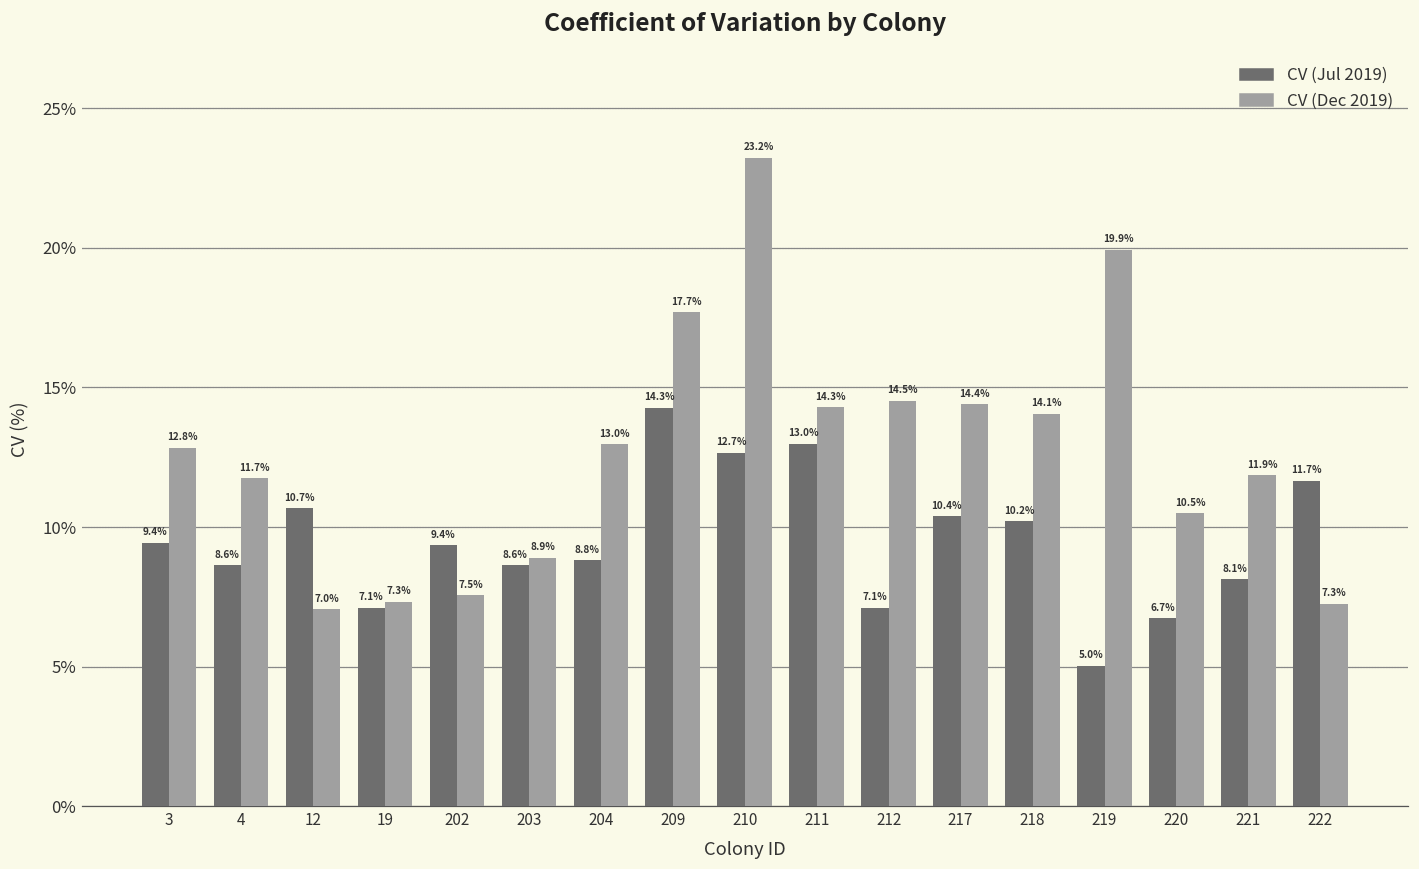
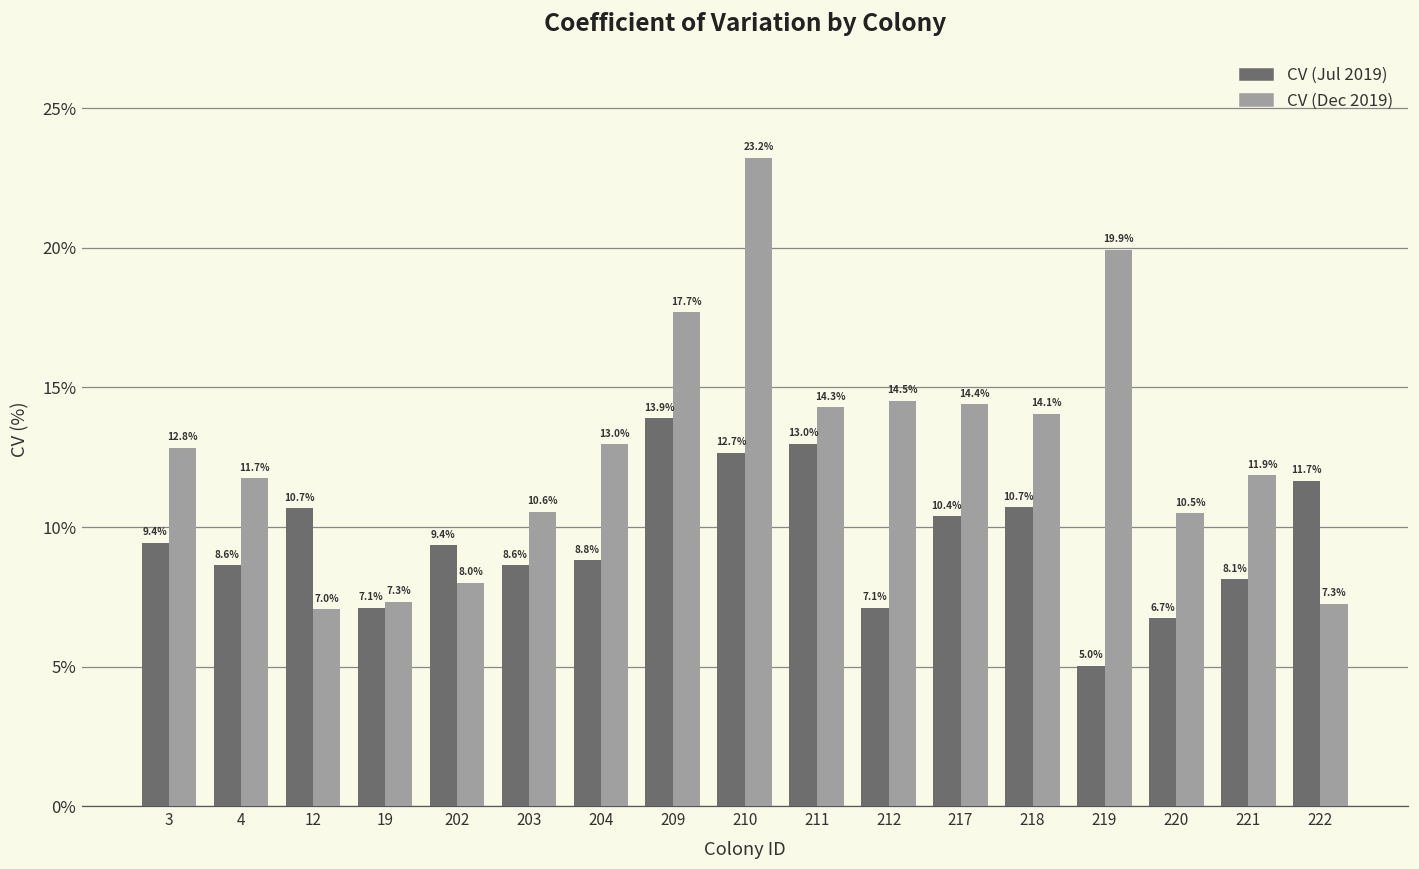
  {
    "CV (Jul 2019)": {
      "3": "9.4%",
      "4": "8.6%",
      "12": "10.7%",
      "19": "7.1%",
      "202": "9.4%",
      "203": "8.6%",
      "204": "8.8%",
-     "209": "14.3%",
+     "209": "13.9%",
      "210": "12.7%",
      "211": "13.0%",
      "212": "7.1%",
      "217": "10.4%",
-     "218": "10.2%",
+     "218": "10.7%",
      "219": "5.0%",
      "220": "6.7%",
      "221": "8.1%",
      "222": "11.7%"
    },
    "CV (Dec 2019)": {
      "3": "12.8%",
      "4": "11.7%",
      "12": "7.0%",
      "19": "7.3%",
-     "202": "7.5%",
-     "203": "8.9%",
+     "202": "8.0%",
+     "203": "10.6%",
      "204": "13.0%",
      "209": "17.7%",
      "210": "23.2%",
      "211": "14.3%",
      "212": "14.5%",
      "217": "14.4%",
      "218": "14.1%",
      "219": "19.9%",
      "220": "10.5%",
      "221": "11.9%",
      "222": "7.3%"
    }
  }
